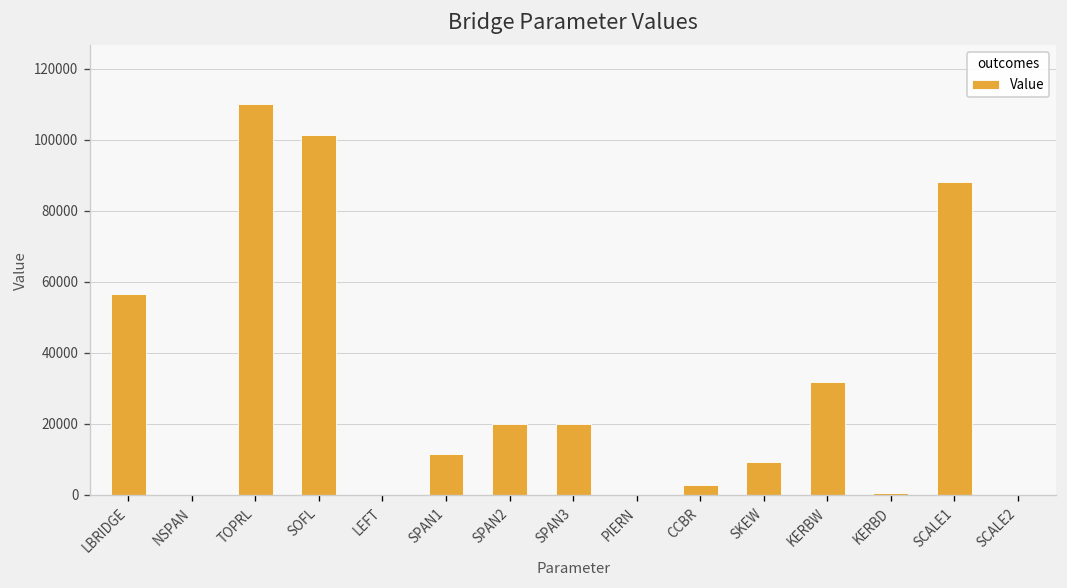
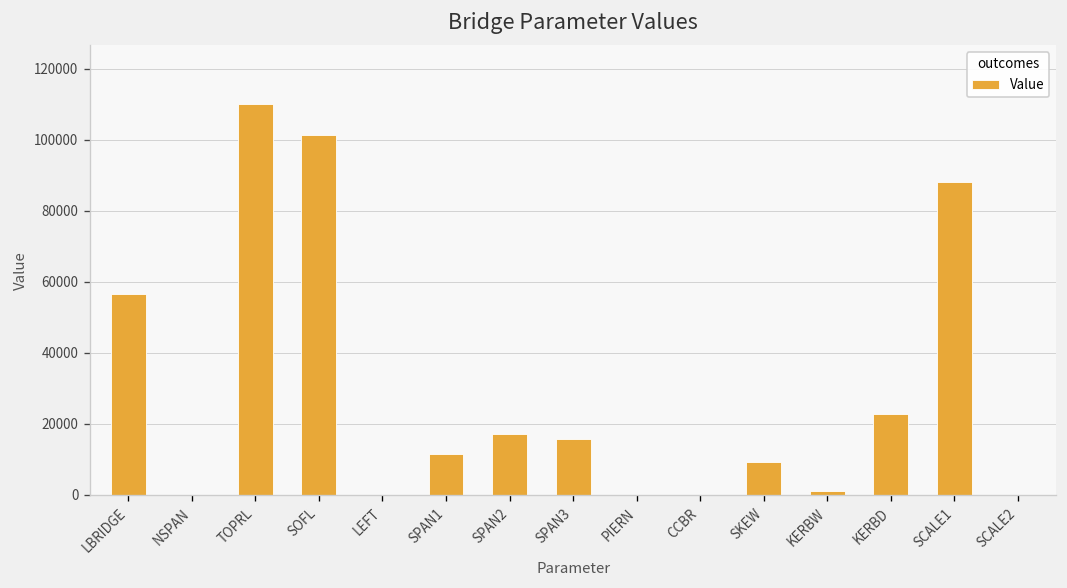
  {
    "LBRIDGE": 57000,
    "TOPRL": 110000,
    "SOFL": 101000,
    "LEFT": 0,
    "SPAN1": 12000,
-   "SPAN2": 20000,
-   "SPAN3": 20000,
-   "CCBR": 3000,
+   "SPAN2": 17000,
+   "SPAN3": 16000,
+   "CCBR": 0,
    "SKEW": 9000,
-   "KERBW": 32000,
-   "KERBD": 1000,
+   "KERBW": 1000,
+   "KERBD": 23000,
    "SCALE1": 88000
  }
